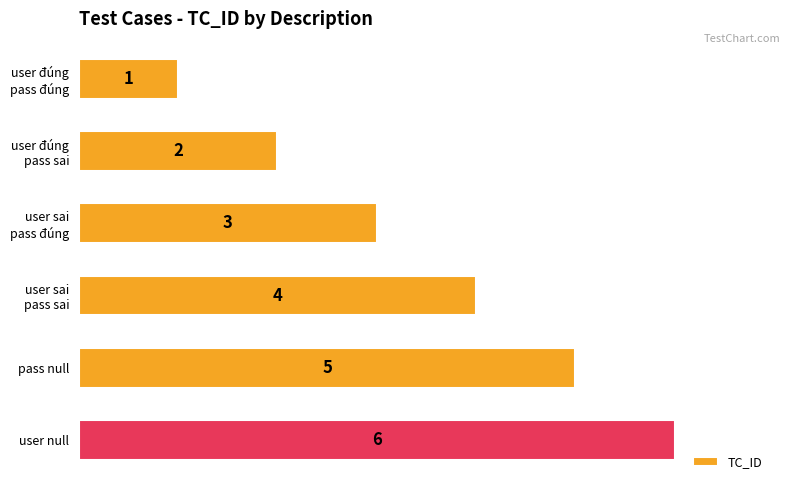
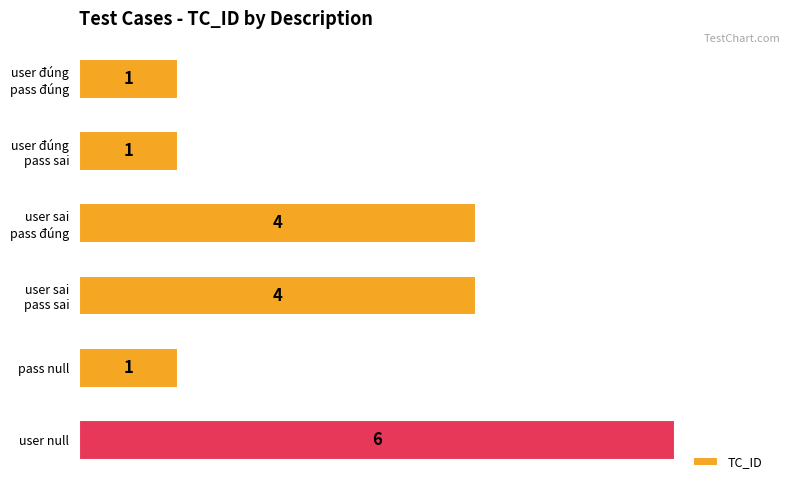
  {
    "user đúng pass đúng": 1,
-   "user đúng pass sai": 2,
-   "user sai pass đúng": 3,
+   "user đúng pass sai": 1,
+   "user sai pass đúng": 4,
    "user sai pass sai": 4,
-   "pass null": 5,
+   "pass null": 1,
    "user null": 6
  }
